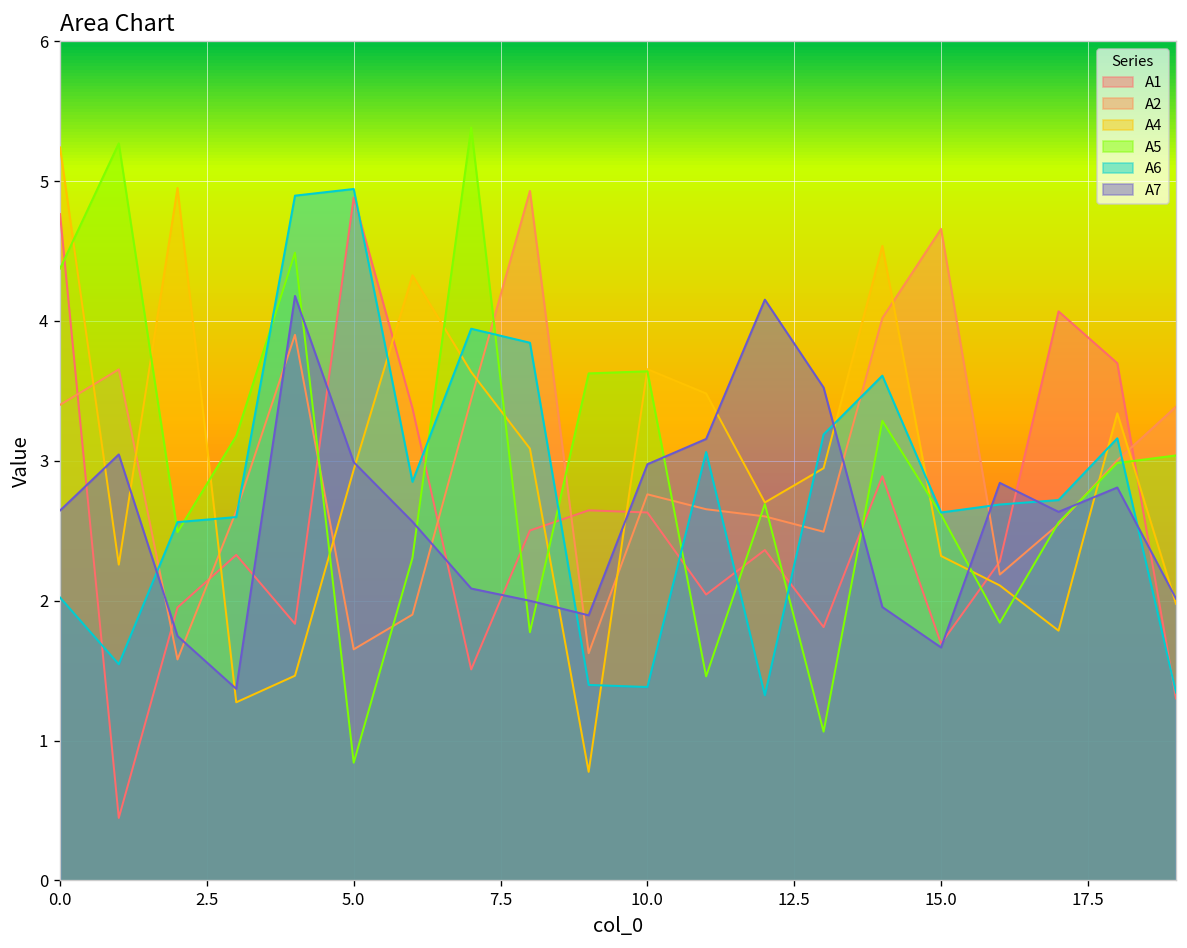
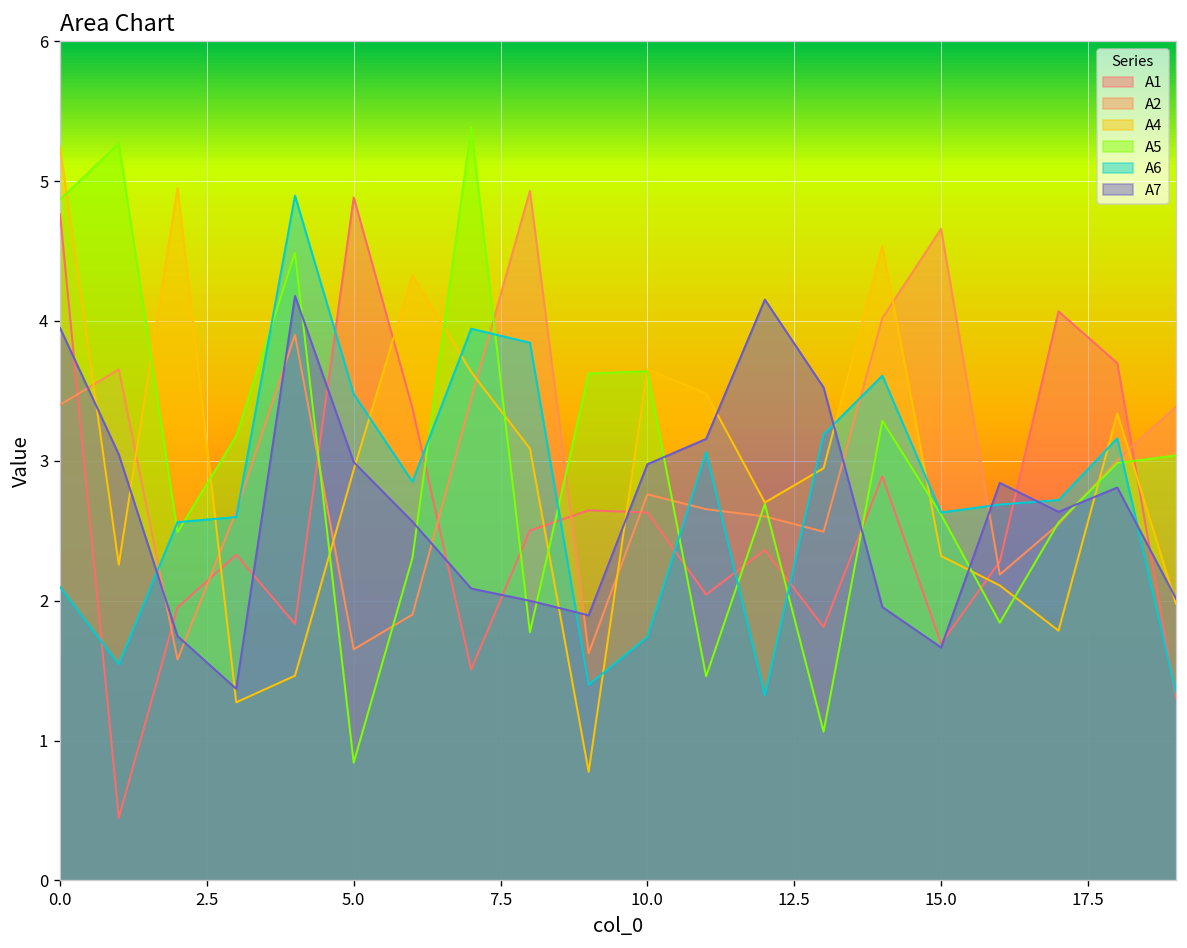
  {
    "A4": {
      "0.0": 5.24,
      "5.0": 2.94,
      "15.0": 2.32
    },
    "A5": {
-     "0.0": 4.37,
+     "0.0": 4.87,
      "5.0": 0.84
    },
    "A6": {
-     "0.0": 2.02,
-     "5.0": 4.94,
-     "10.0": 1.38
+     "0.0": 2.10,
+     "5.0": 3.48,
+     "10.0": 1.74
    },
    "A7": {
-     "0.0": 2.64,
+     "0.0": 3.95,
      "5.0": 2.99,
      "10.0": 2.98,
      "15.0": 1.67
    }
  }
